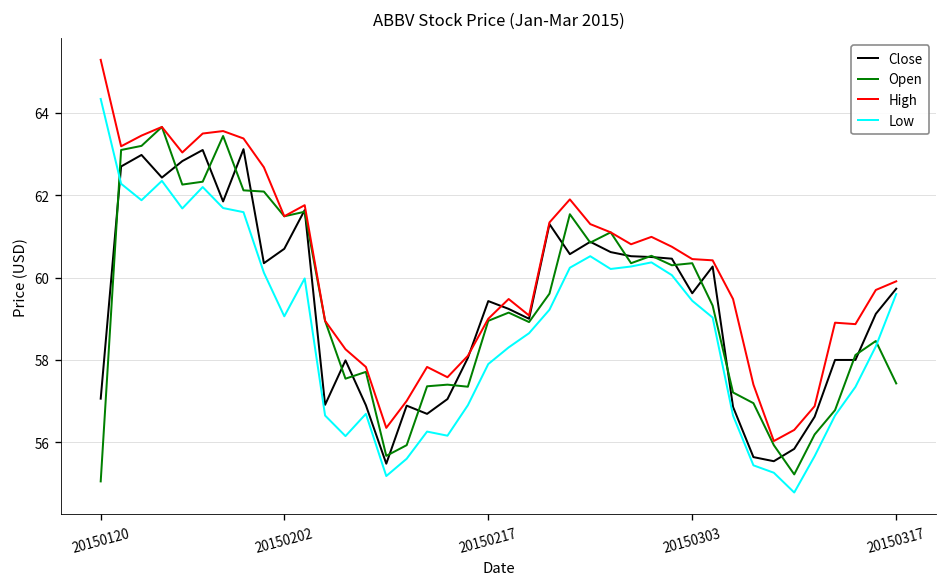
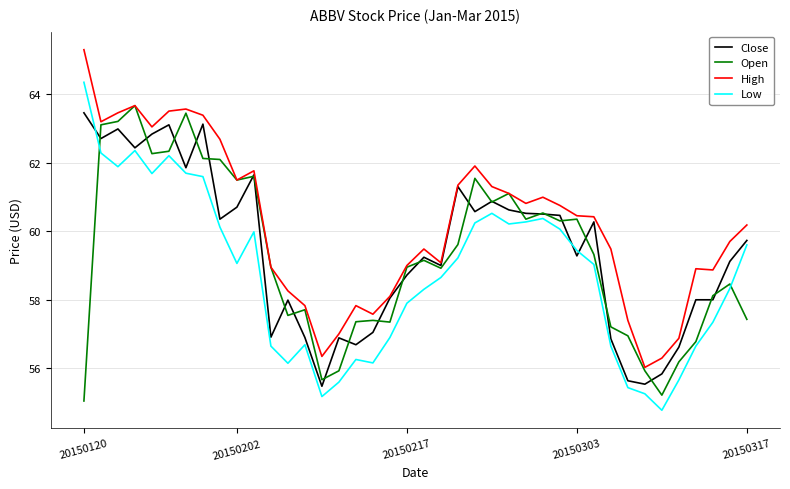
  {
    "Close": {
-     "20150120": 57.1,
+     "20150120": 63.5,
      "20150202": 60.7,
-     "20150217": 59.4,
-     "20150303": 59.6,
+     "20150217": 58.7,
+     "20150303": 59.3,
      "20150317": 59.7
    },
    "Open": {
      "20150120": 55.1,
      "20150303": 60.4,
      "20150317": 57.4
    },
    "High": {
      "20150120": 65.3,
      "20150303": 60.5,
-     "20150317": 59.9
+     "20150317": 60.2
    },
    "Low": {
      "20150120": 64.3,
      "20150202": 59.1,
      "20150217": 57.9,
      "20150303": 59.4,
      "20150317": 59.6
    }
  }
